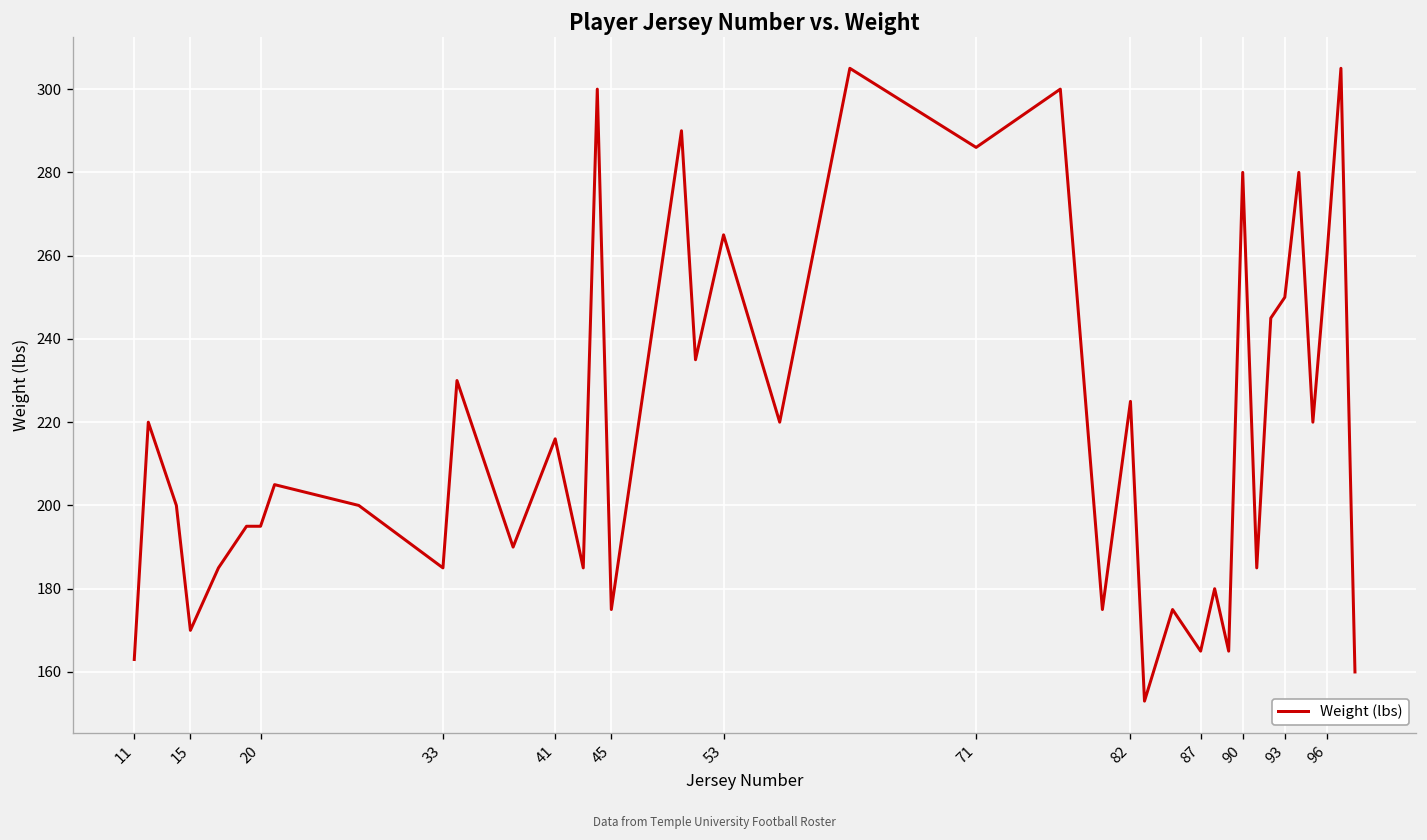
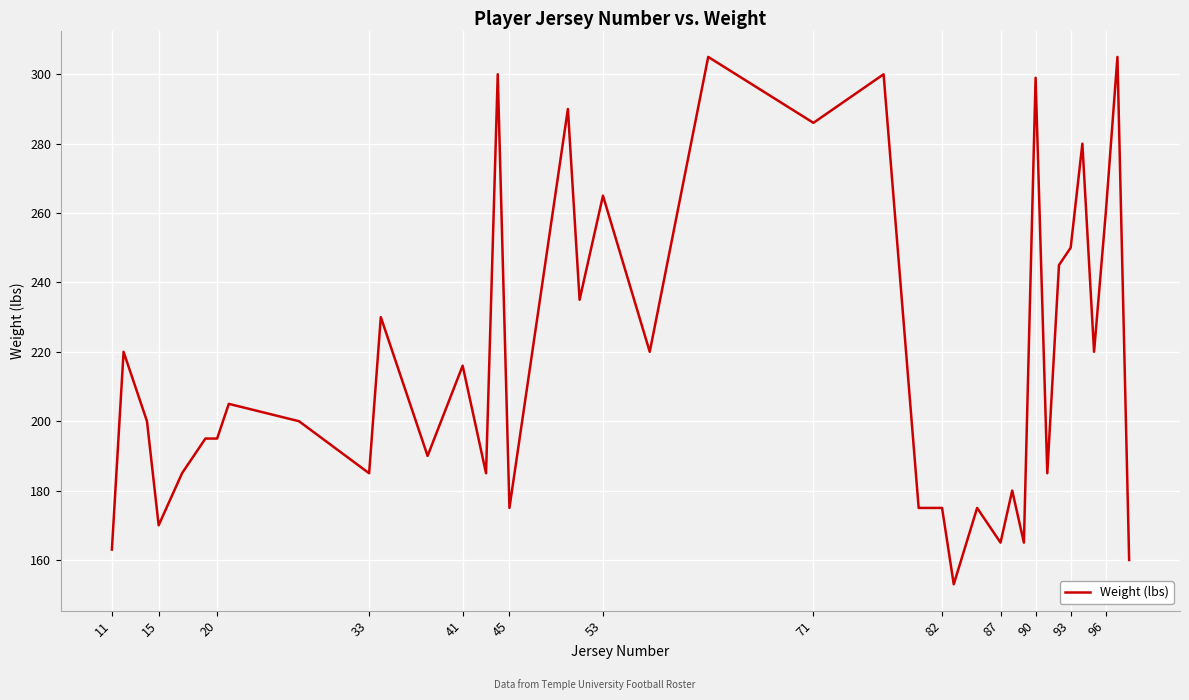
  {
    "11": 163,
    "15": 170,
    "20": 195,
    "33": 185,
    "41": 216,
    "45": 175,
    "53": 265,
    "71": 286,
-   "82": 225,
+   "82": 175,
    "87": 165,
-   "90": 280,
+   "90": 299,
    "93": 250,
    "96": 260
  }
